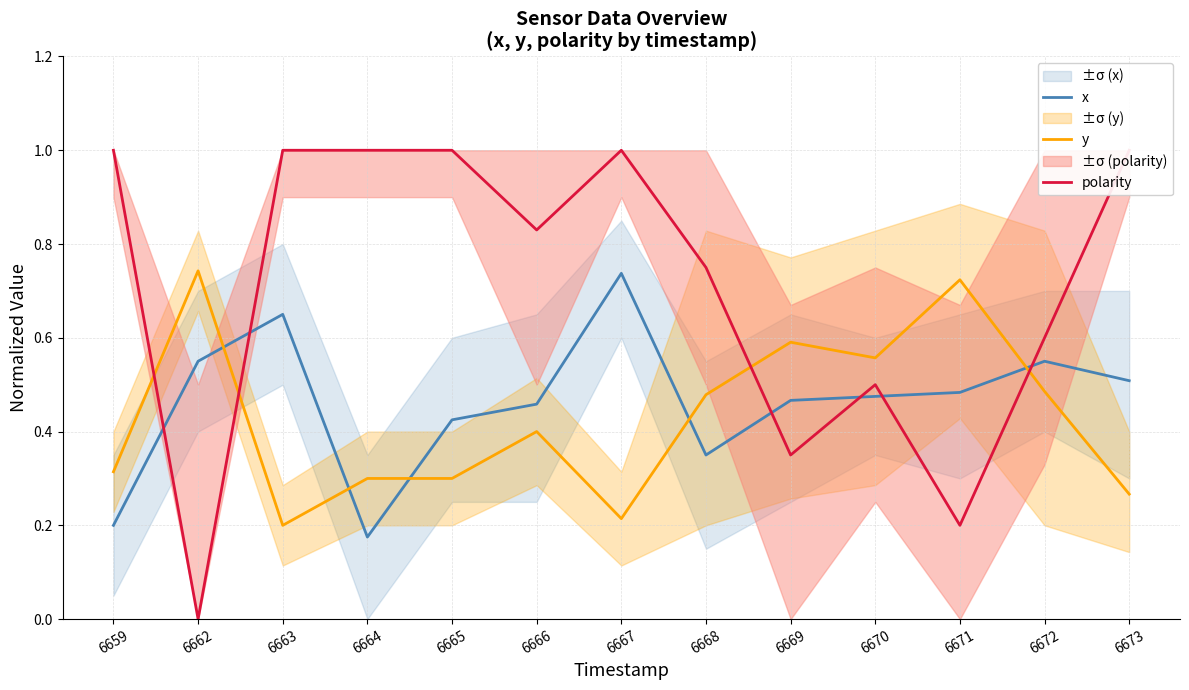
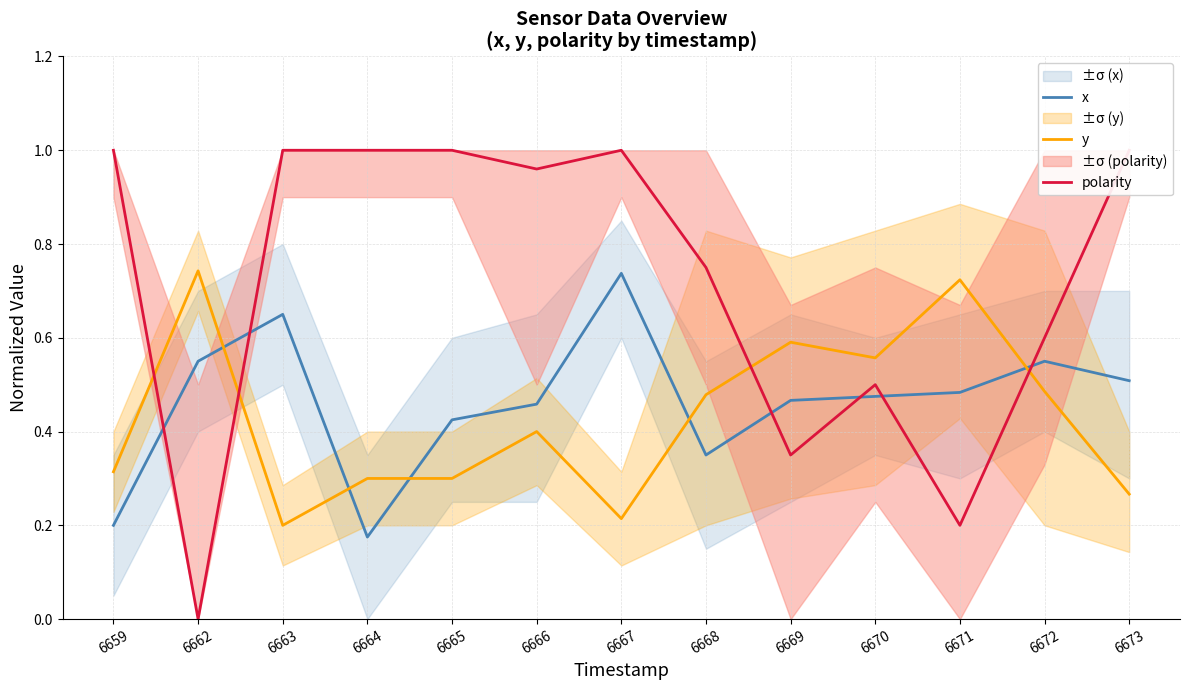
  {
    "polarity": {
      "6662": 0.00,
-     "6666": 0.83,
+     "6666": 0.96,
      "6668": 0.75,
      "6669": 0.35,
      "6670": 0.50,
      "6671": 0.20,
      "6672": 0.60
    }
  }
